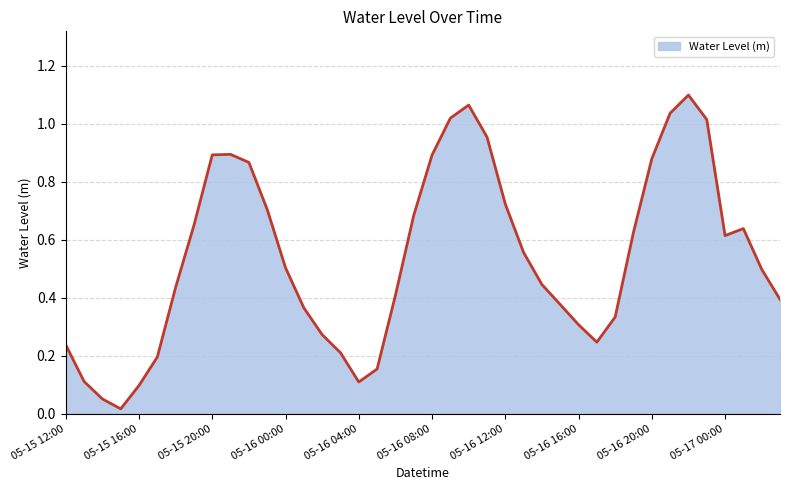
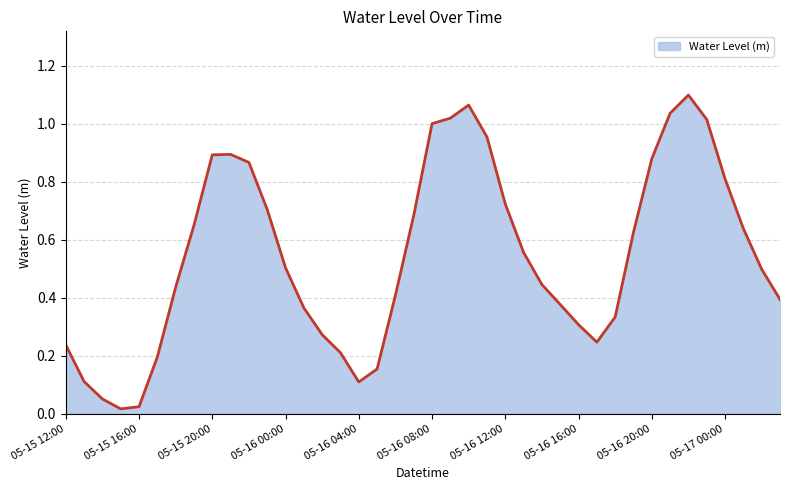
  {
    "05-15 12:00": 0.24,
-   "05-15 16:00": 0.10,
+   "05-15 16:00": 0.02,
    "05-15 20:00": 0.89,
    "05-16 00:00": 0.50,
    "05-16 04:00": 0.11,
-   "05-16 08:00": 0.89,
+   "05-16 08:00": 1.00,
    "05-16 12:00": 0.72,
    "05-16 16:00": 0.31,
    "05-16 20:00": 0.88,
-   "05-17 00:00": 0.61
+   "05-17 00:00": 0.81
  }
